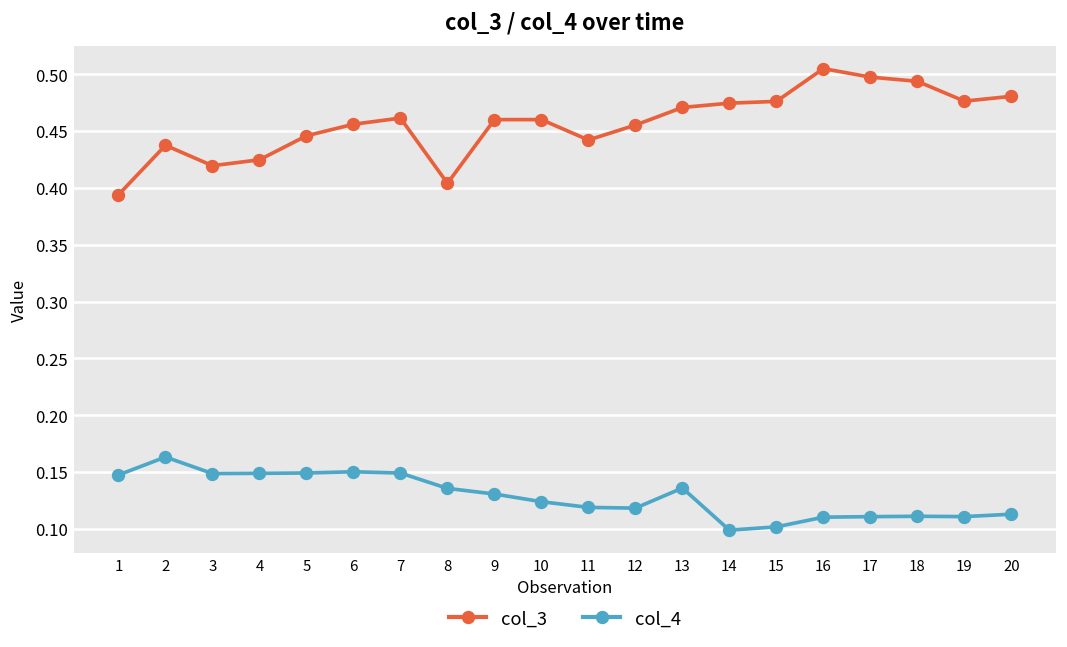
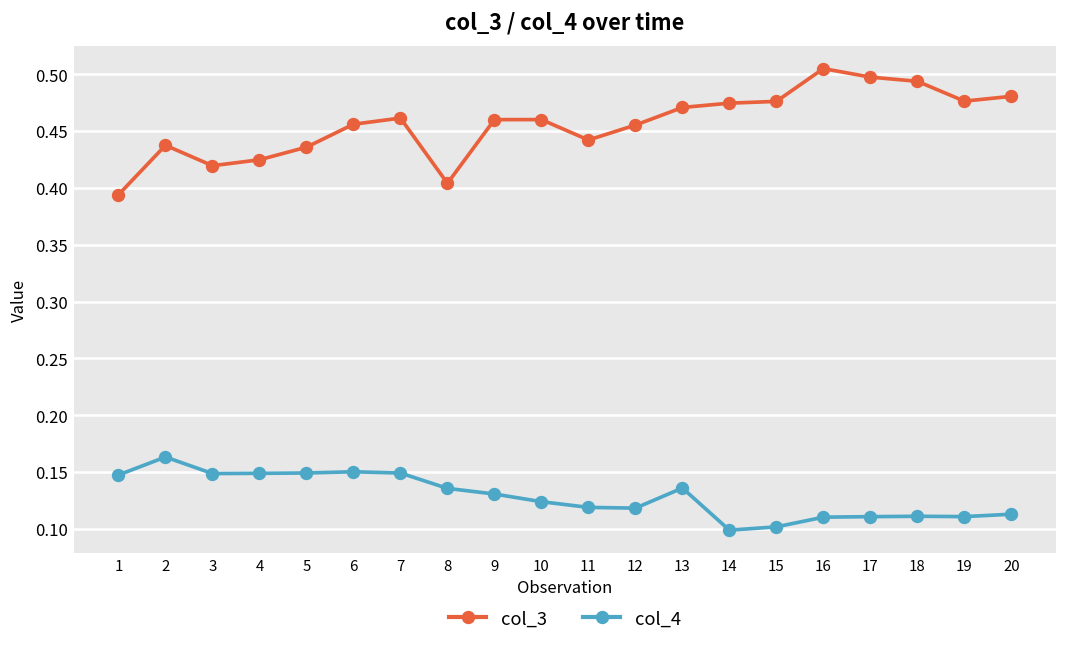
  {
    "col_3": {
      "1": 0.39,
      "2": 0.44,
      "3": 0.42,
      "4": 0.42,
-     "5": 0.45,
+     "5": 0.44,
      "6": 0.46,
      "7": 0.46,
      "8": 0.40,
      "9": 0.46,
      "10": 0.46,
      "11": 0.44,
      "12": 0.46,
      "13": 0.47,
      "14": 0.47,
      "15": 0.48,
      "16": 0.51,
      "17": 0.50,
      "18": 0.49,
      "19": 0.48,
      "20": 0.48
    },
    "col_4": {
      "1": 0.15,
      "2": 0.16,
      "3": 0.15,
      "4": 0.15,
      "5": 0.15,
      "6": 0.15,
      "7": 0.15,
      "8": 0.14,
      "9": 0.13,
      "10": 0.12,
      "11": 0.12,
      "12": 0.12,
      "13": 0.14,
      "14": 0.10,
      "15": 0.10,
      "16": 0.11,
      "17": 0.11,
      "18": 0.11,
      "19": 0.11,
      "20": 0.11
    }
  }
